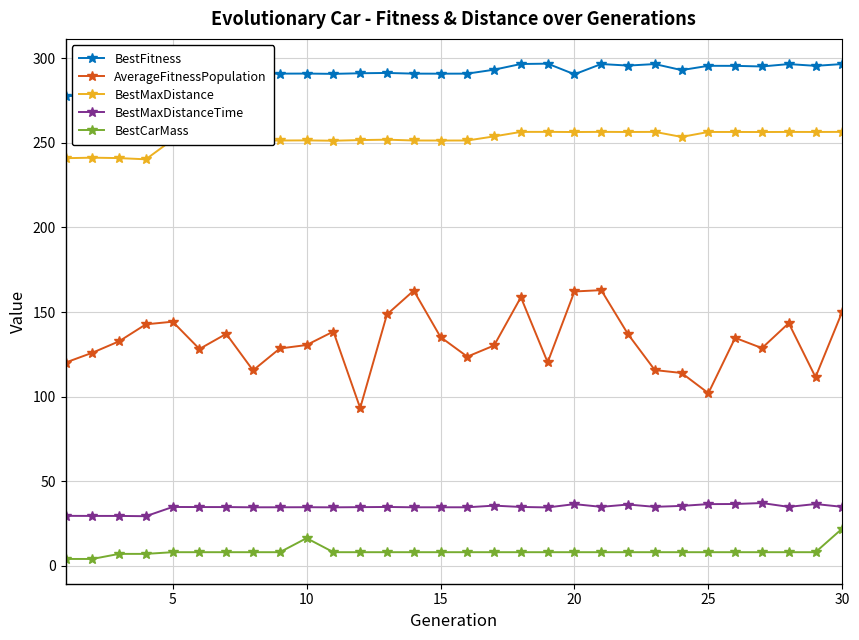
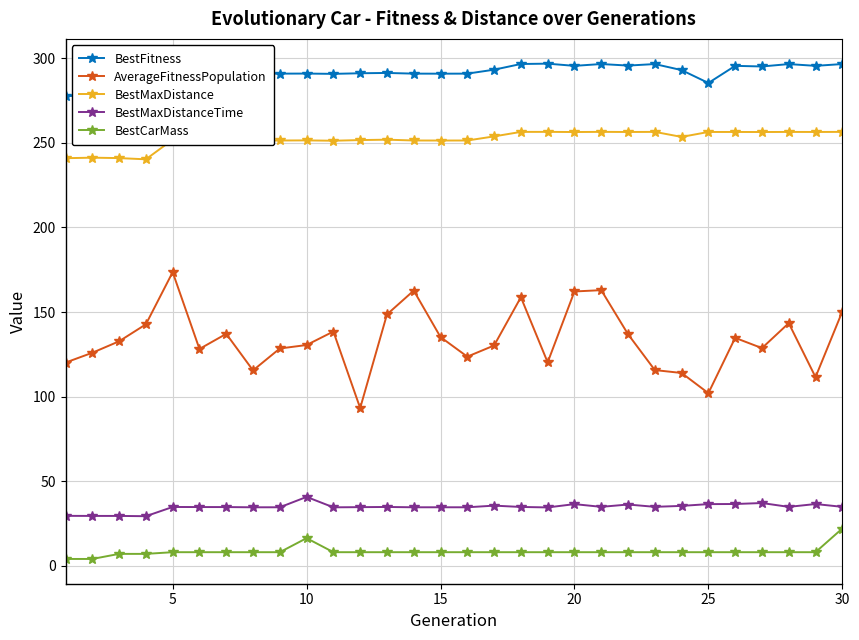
  {
    "BestFitness": {
      "10": 291,
      "15": 291,
-     "20": 291,
-     "25": 296,
+     "20": 296,
+     "25": 285,
      "30": 297
    },
    "AverageFitnessPopulation": {
-     "5": 144,
+     "5": 174,
      "10": 130,
      "15": 135,
      "20": 162,
      "25": 102,
      "30": 150
    },
    "BestMaxDistance": {
      "10": 251,
      "15": 251,
      "20": 256,
      "25": 256,
      "30": 256
    },
    "BestMaxDistanceTime": {
      "5": 35,
-     "10": 35,
+     "10": 41,
      "15": 35,
      "20": 36,
      "25": 36,
      "30": 35
    },
    "BestCarMass": {
      "5": 8,
      "10": 16,
      "15": 8,
      "20": 8,
      "25": 8,
      "30": 22
    }
  }
